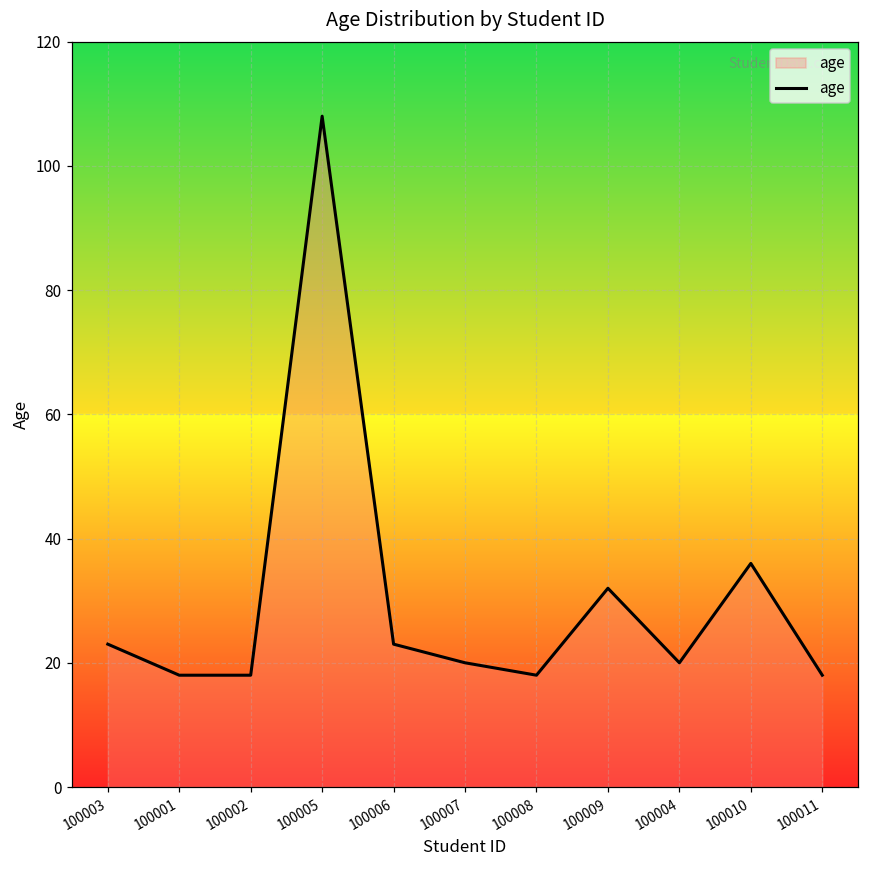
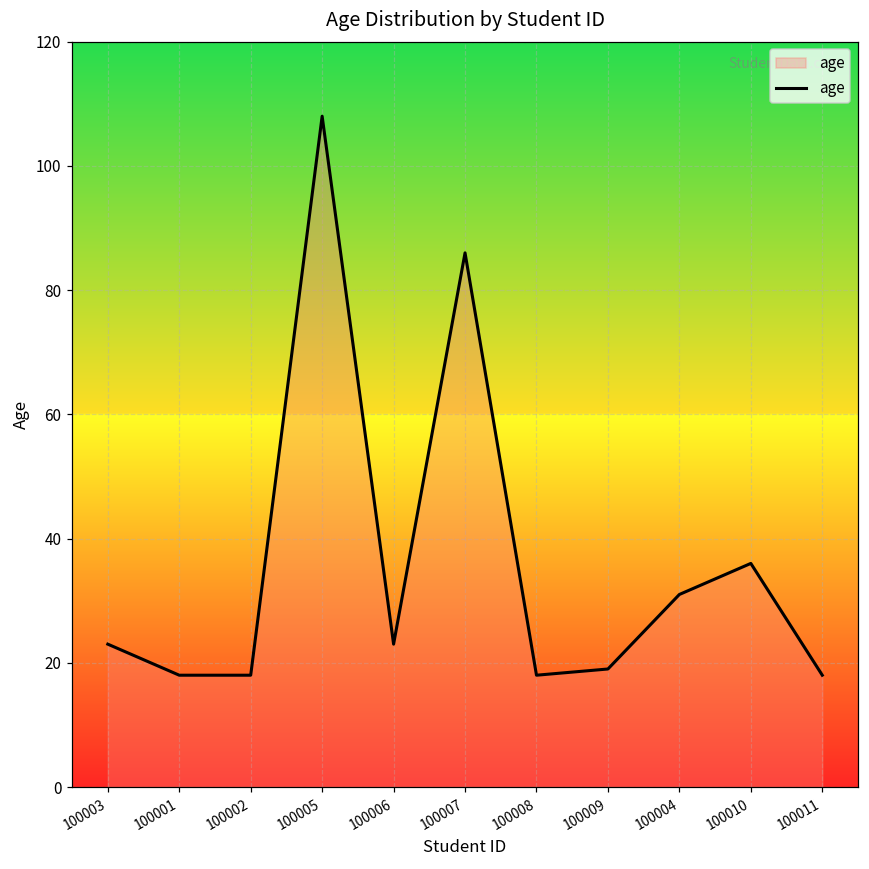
  {
    "100003": 23,
    "100001": 18,
    "100002": 18,
    "100005": 108,
    "100006": 23,
-   "100007": 20,
+   "100007": 86,
    "100008": 18,
-   "100009": 32,
-   "100004": 20,
+   "100009": 19,
+   "100004": 31,
    "100010": 36,
    "100011": 18
  }
